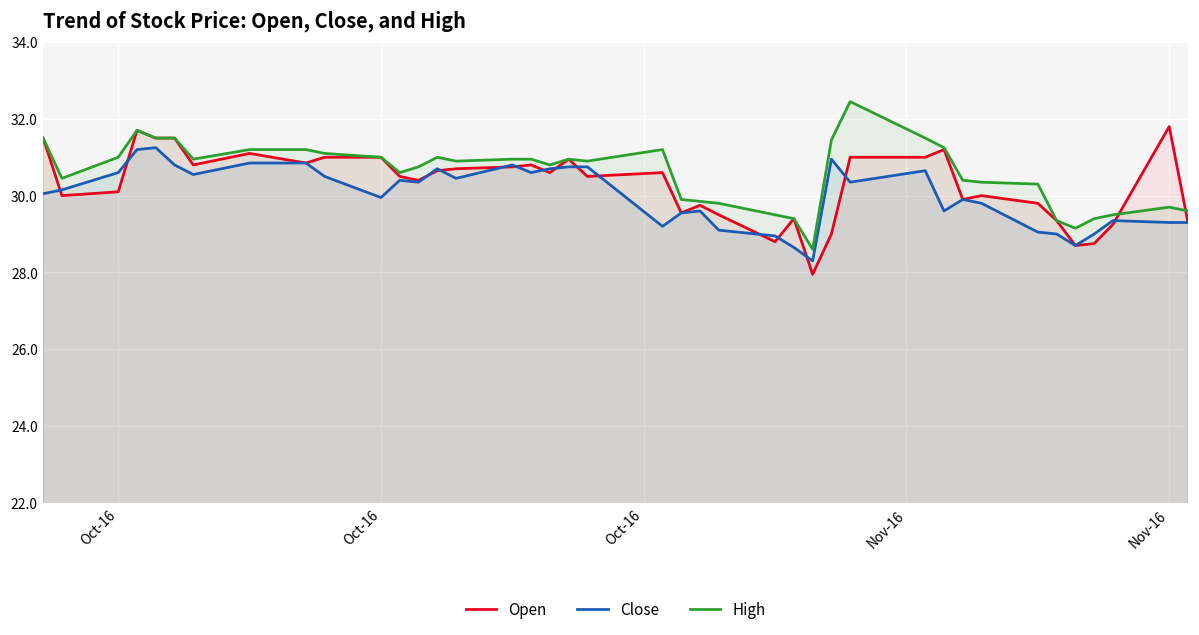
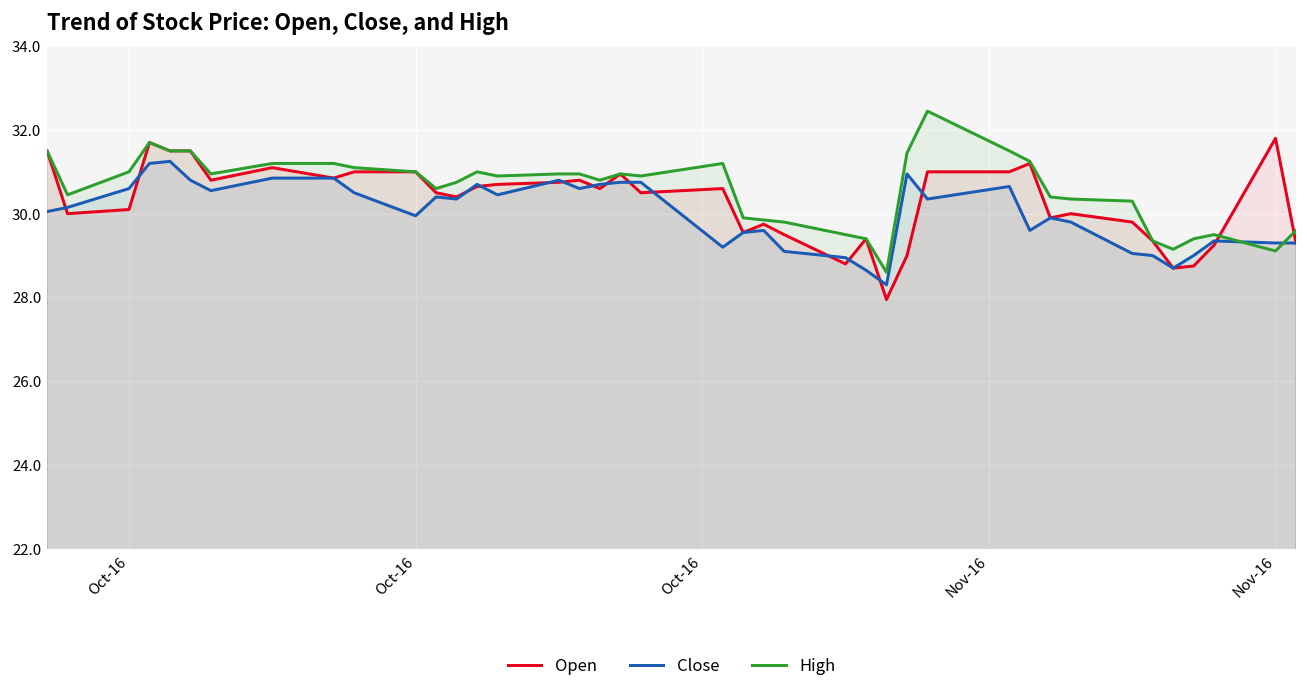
  {
    "Open": {
      "Nov-16": 31.8
    },
    "Close": {
      "Nov-16": 29.3
    },
    "High": {
-     "Nov-16": 29.7
+     "Nov-16": 29.1
    }
  }
